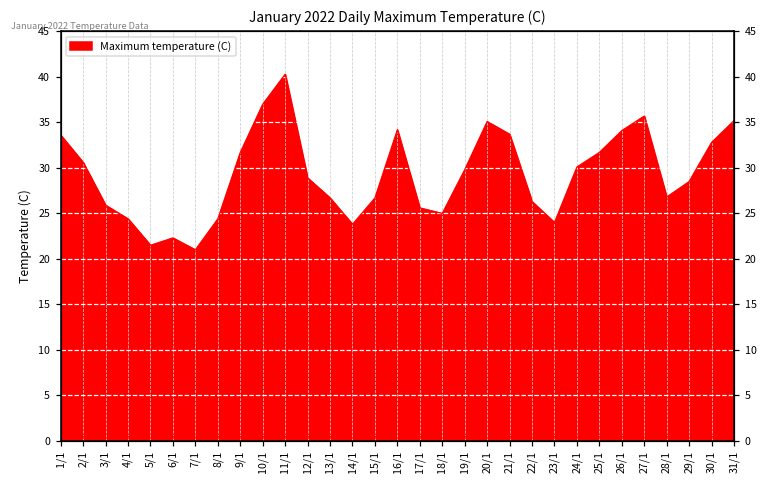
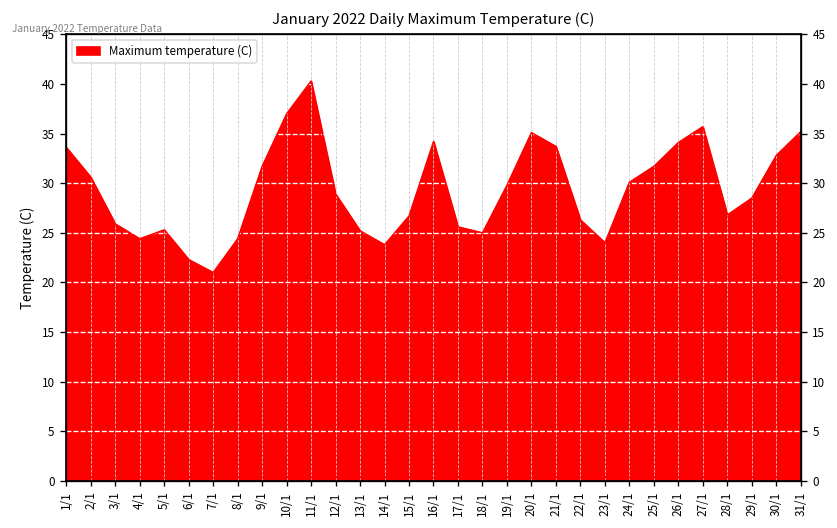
  {
    "1/1": 34,
    "2/1": 31,
    "3/1": 26,
    "4/1": 24,
-   "5/1": 22,
+   "5/1": 25,
    "6/1": 22,
    "7/1": 21,
    "8/1": 24,
    "9/1": 32,
    "10/1": 37,
    "11/1": 40,
    "12/1": 29,
-   "13/1": 27,
+   "13/1": 25,
    "14/1": 24,
    "15/1": 27,
    "16/1": 34,
    "17/1": 26,
    "18/1": 25,
    "19/1": 30,
    "20/1": 35,
    "21/1": 34,
    "22/1": 26,
    "23/1": 24,
    "24/1": 30,
    "25/1": 32,
    "26/1": 34,
    "27/1": 36,
    "28/1": 27,
    "29/1": 29,
    "30/1": 33,
    "31/1": 35
  }
